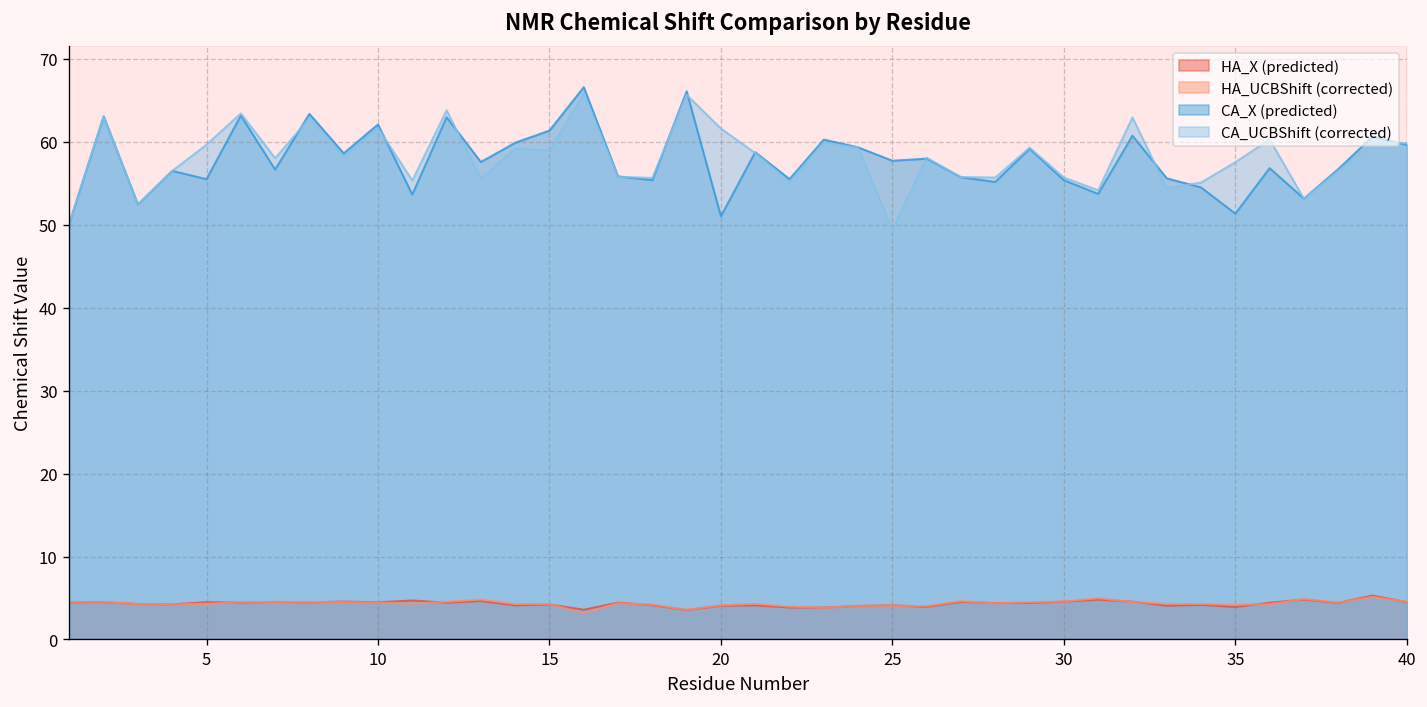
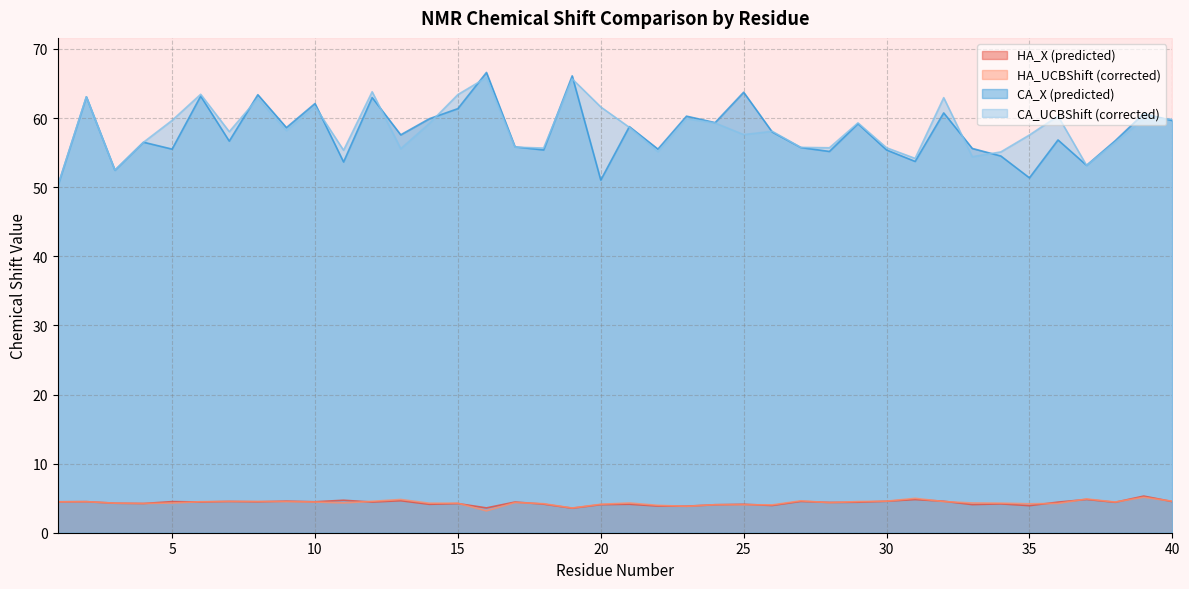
  {
    "CA_X (predicted)": {
      "5": 56,
      "10": 62,
      "15": 61,
      "20": 51,
-     "25": 58,
+     "25": 64,
      "35": 51
    },
    "CA_UCBShift (corrected)": {
      "5": 60,
      "10": 62,
-     "15": 59,
+     "15": 63,
      "20": 62,
-     "25": 49,
+     "25": 58,
      "35": 58
    }
  }
